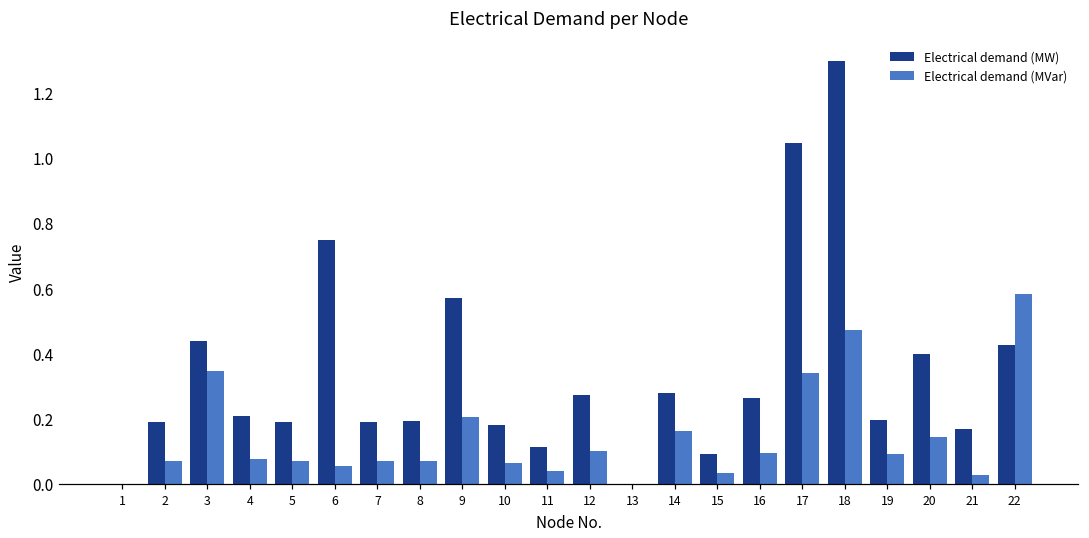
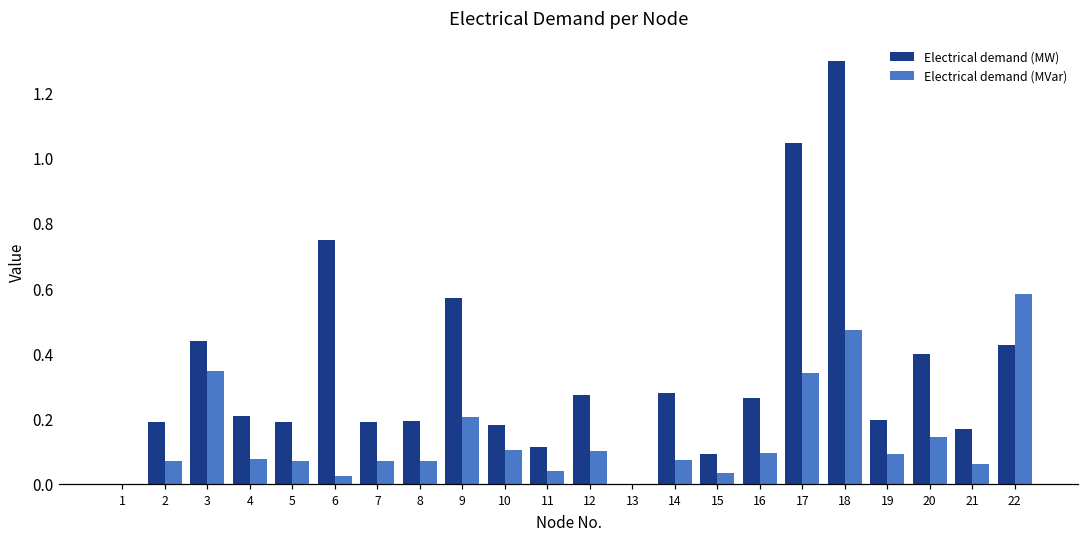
  {
    "Electrical demand (MW)": {
      "1": 0.00,
      "2": 0.19,
      "3": 0.44,
      "4": 0.21,
      "5": 0.19,
      "6": 0.75,
      "7": 0.19,
      "8": 0.19,
      "9": 0.57,
      "10": 0.18,
      "11": 0.11,
      "12": 0.27,
      "13": 0.00,
      "14": 0.28,
      "15": 0.09,
      "16": 0.26,
      "17": 1.04,
      "18": 1.30,
      "19": 0.20,
      "20": 0.40,
      "21": 0.17,
      "22": 0.43
    },
    "Electrical demand (MVar)": {
      "1": 0.00,
      "2": 0.07,
      "3": 0.35,
      "4": 0.08,
      "5": 0.07,
-     "6": 0.06,
+     "6": 0.03,
      "7": 0.07,
      "8": 0.07,
      "9": 0.21,
-     "10": 0.07,
+     "10": 0.10,
      "11": 0.04,
      "12": 0.10,
      "13": 0.00,
-     "14": 0.16,
+     "14": 0.07,
      "15": 0.03,
      "16": 0.10,
      "17": 0.34,
      "18": 0.47,
      "19": 0.09,
      "20": 0.14,
-     "21": 0.03,
+     "21": 0.06,
      "22": 0.58
    }
  }
